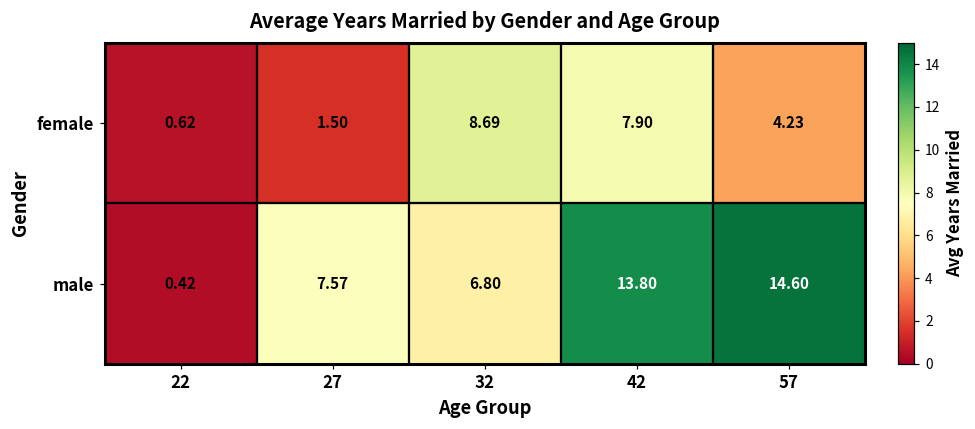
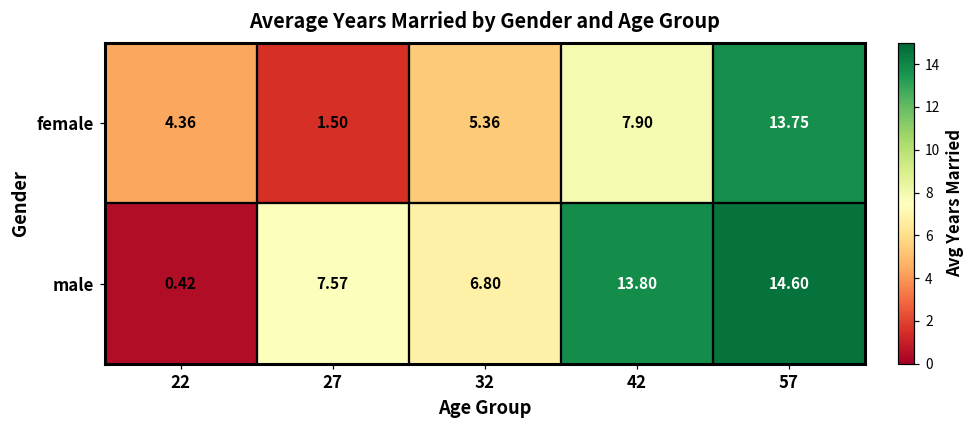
  {
    "female": {
-     "22": 0.62,
+     "22": 4.36,
      "27": 1.50,
-     "32": 8.69,
+     "32": 5.36,
      "42": 7.90,
-     "57": 4.23
+     "57": 13.75
    },
    "male": {
      "22": 0.42,
      "27": 7.57,
      "32": 6.80,
      "42": 13.80,
      "57": 14.60
    }
  }
